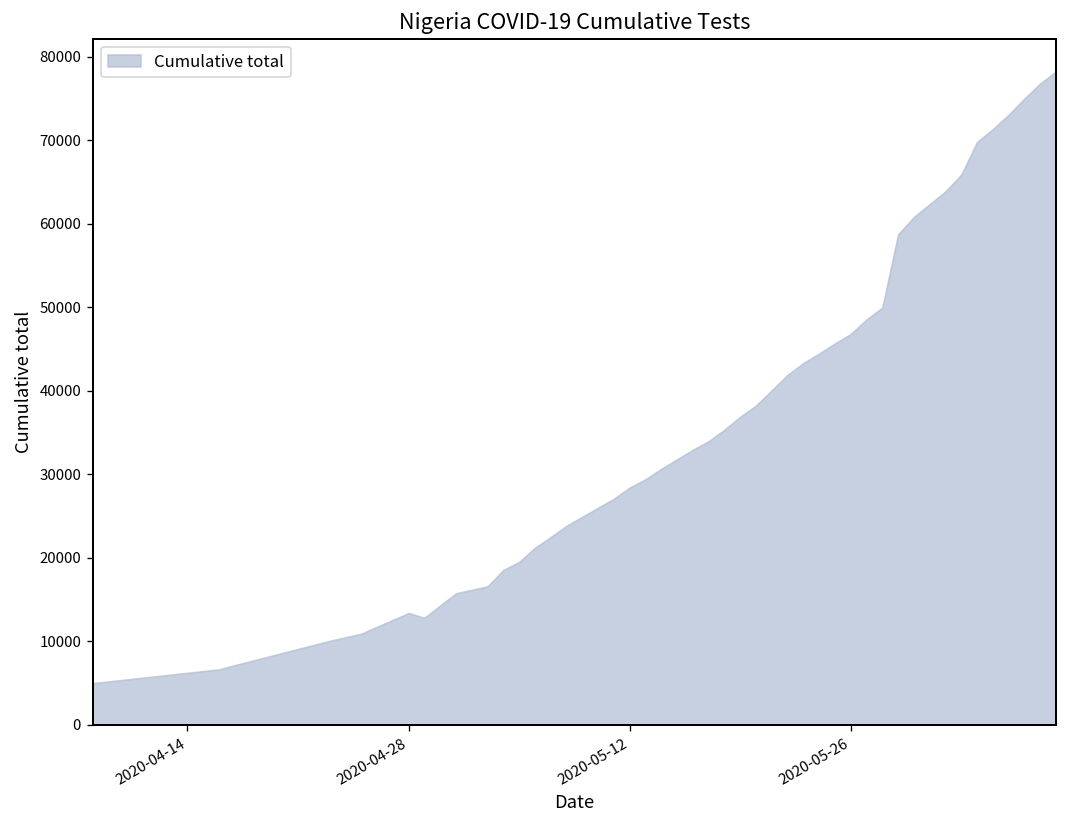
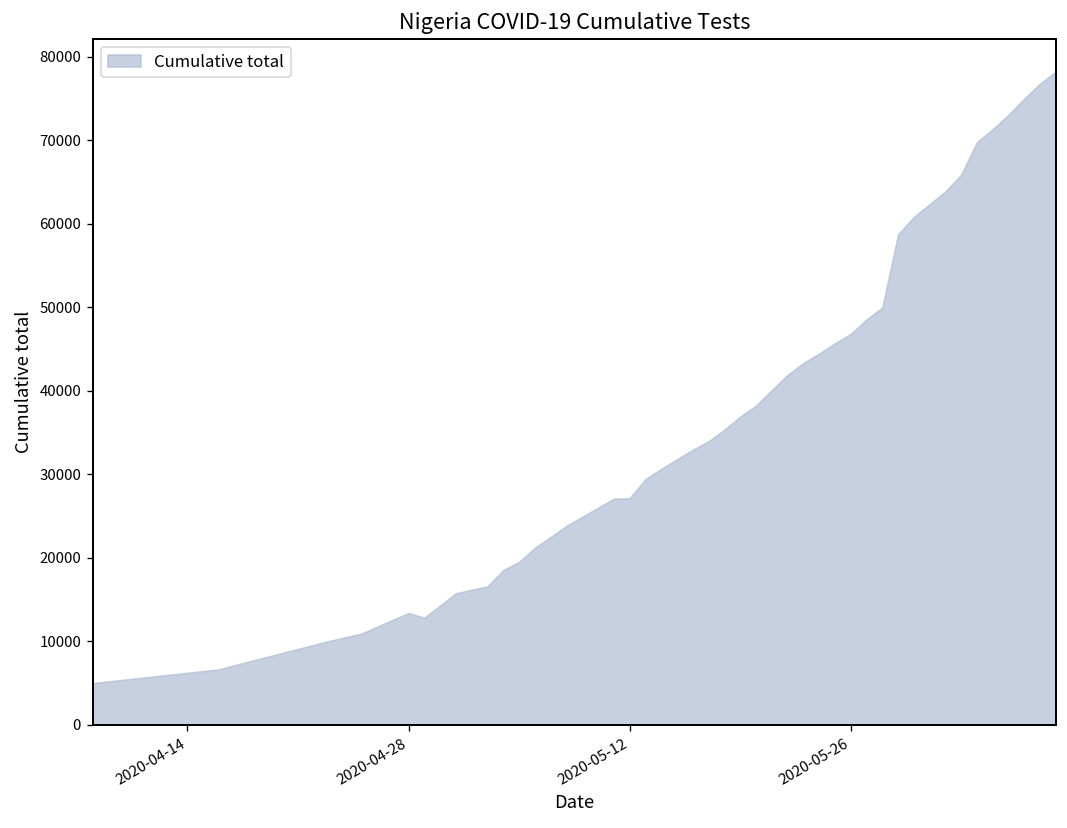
  {
    "2020-04-28": 13000,
-   "2020-05-12": 28000,
+   "2020-05-12": 27000,
    "2020-05-26": 47000
  }
